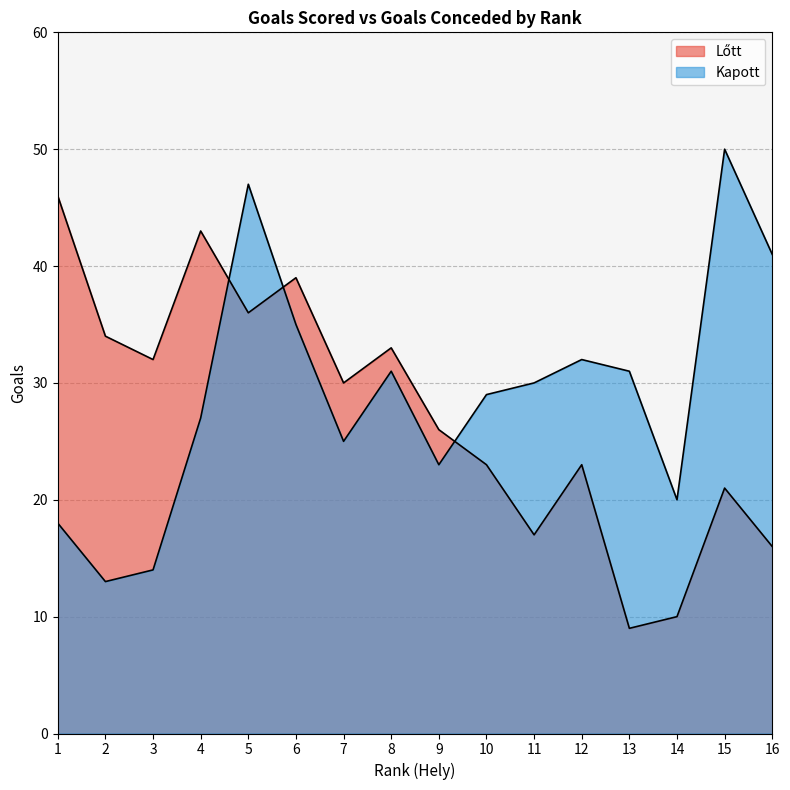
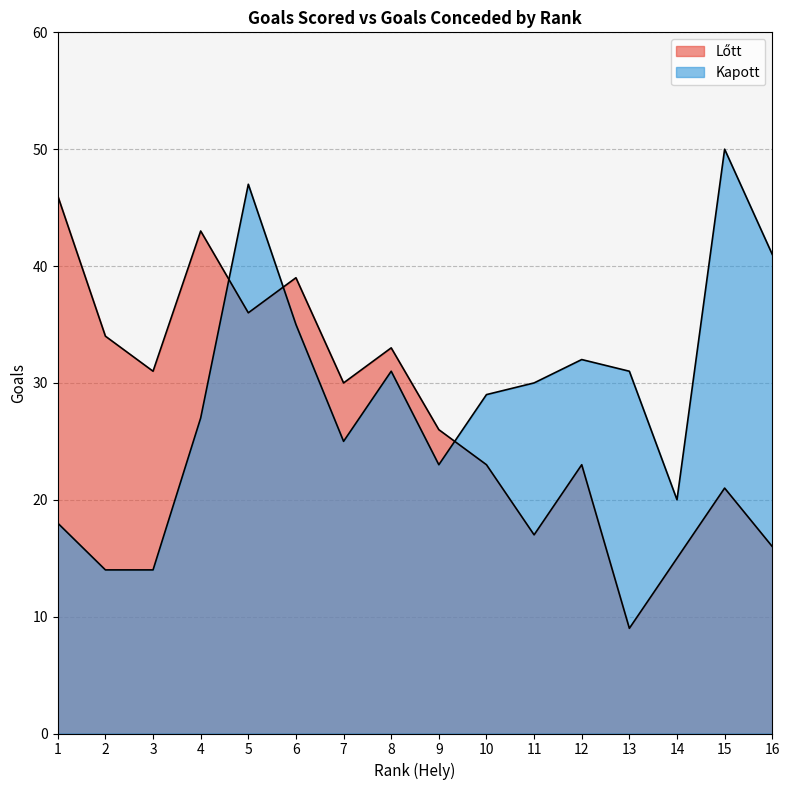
  {
    "Lőtt": {
      "1": 46,
      "2": 34,
-     "3": 32,
+     "3": 31,
      "4": 43,
      "5": 36,
      "6": 39,
      "7": 30,
      "8": 33,
      "9": 26,
      "10": 23,
      "11": 17,
      "12": 23,
      "13": 9,
-     "14": 10,
+     "14": 15,
      "15": 21,
      "16": 16
    },
    "Kapott": {
      "1": 18,
-     "2": 13,
+     "2": 14,
      "3": 14,
      "4": 27,
      "5": 47,
      "6": 35,
      "7": 25,
      "8": 31,
      "9": 23,
      "10": 29,
      "11": 30,
      "12": 32,
      "13": 31,
      "14": 20,
      "15": 50,
      "16": 41
    }
  }
